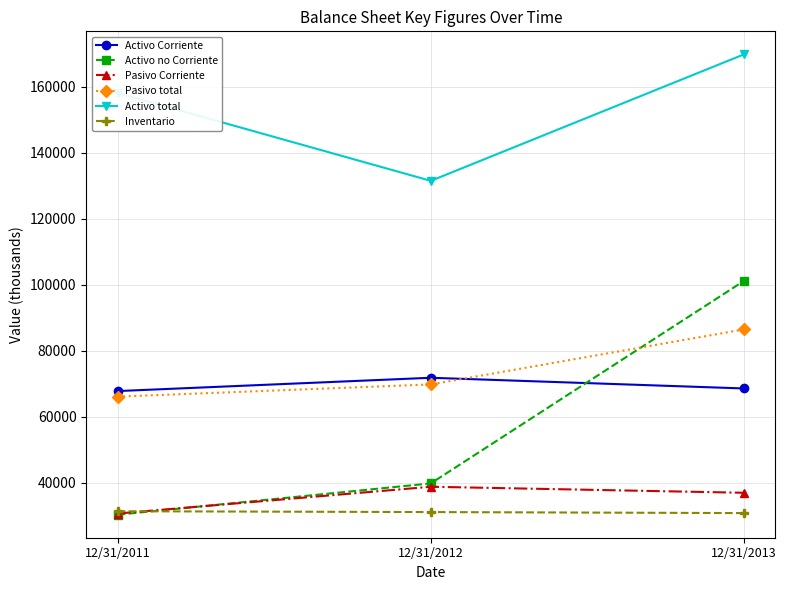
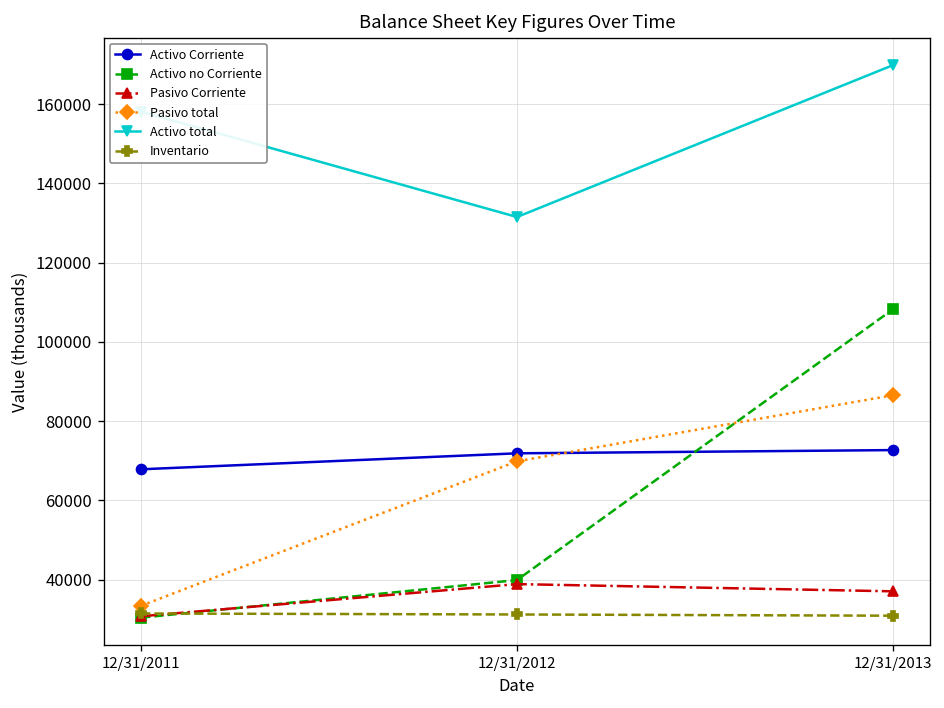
  {
    "Activo Corriente": {
      "12/31/2011": 68000,
      "12/31/2012": 72000,
-     "12/31/2013": 69000
+     "12/31/2013": 73000
    },
    "Activo no Corriente": {
      "12/31/2012": 40000,
-     "12/31/2013": 101000
+     "12/31/2013": 108000
    },
    "Pasivo Corriente": {
      "12/31/2012": 39000,
      "12/31/2013": 37000
    },
    "Pasivo total": {
-     "12/31/2011": 66000,
+     "12/31/2011": 33000,
      "12/31/2012": 70000,
      "12/31/2013": 87000
    },
    "Activo total": {
      "12/31/2012": 132000,
      "12/31/2013": 170000
    },
    "Inventario": {
      "12/31/2012": 31000,
      "12/31/2013": 31000
    }
  }
